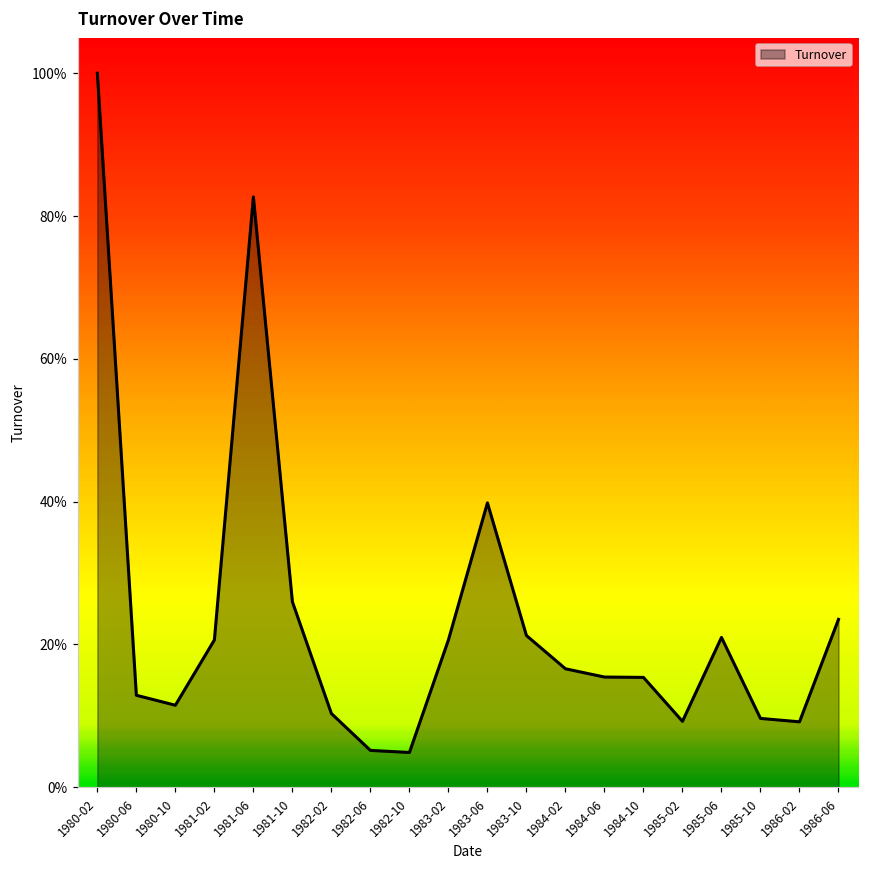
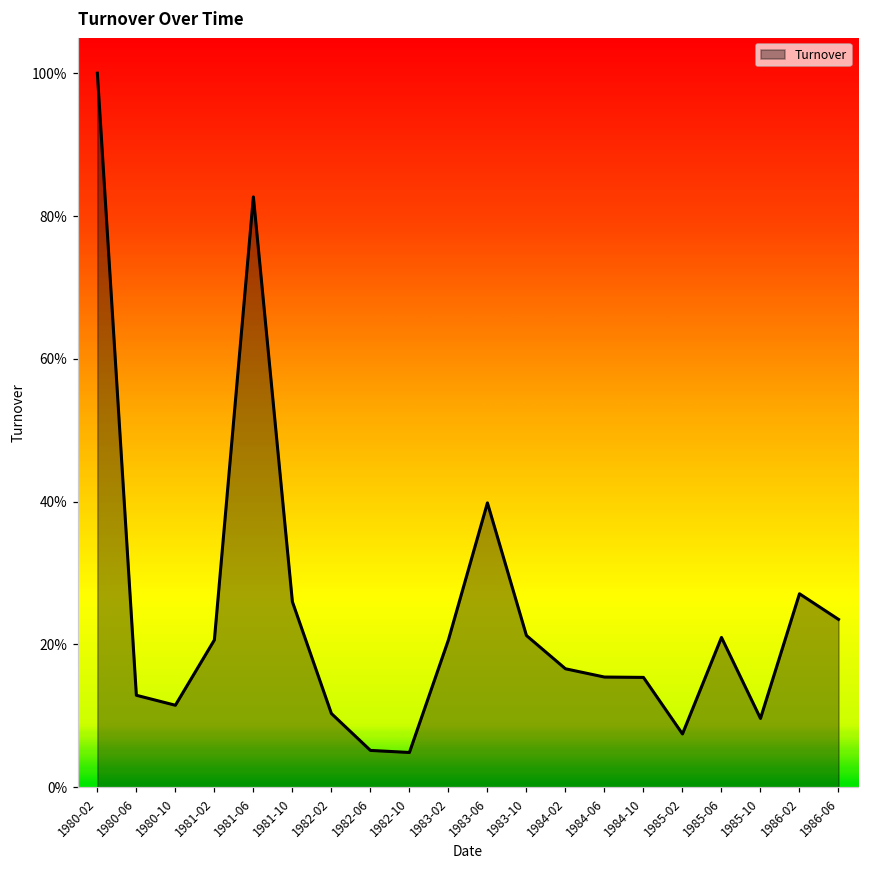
  {
    "1980-02": "100%",
    "1980-06": "13%",
    "1980-10": "11%",
    "1981-02": "21%",
    "1981-06": "83%",
    "1981-10": "26%",
    "1982-02": "10%",
    "1982-06": "5%",
    "1982-10": "5%",
    "1983-02": "21%",
    "1983-06": "40%",
    "1983-10": "21%",
    "1984-02": "17%",
    "1984-06": "15%",
    "1984-10": "15%",
-   "1985-02": "9%",
+   "1985-02": "7%",
    "1985-06": "21%",
    "1985-10": "10%",
-   "1986-02": "9%",
+   "1986-02": "27%",
    "1986-06": "24%"
  }
